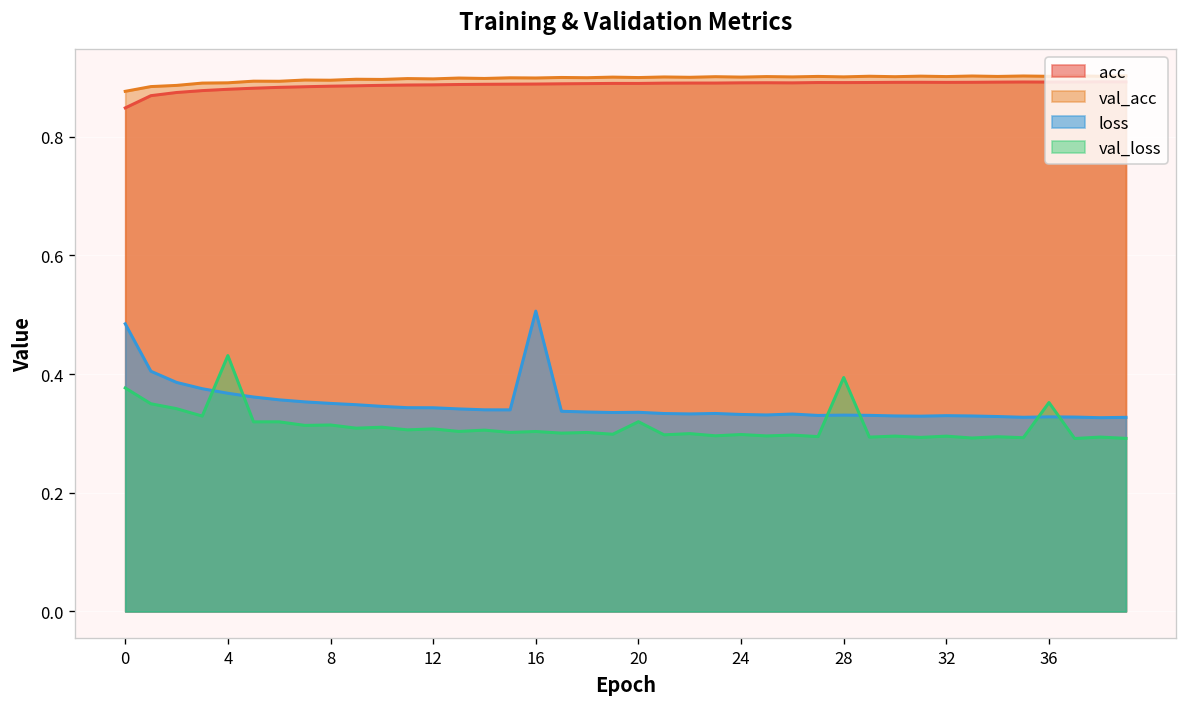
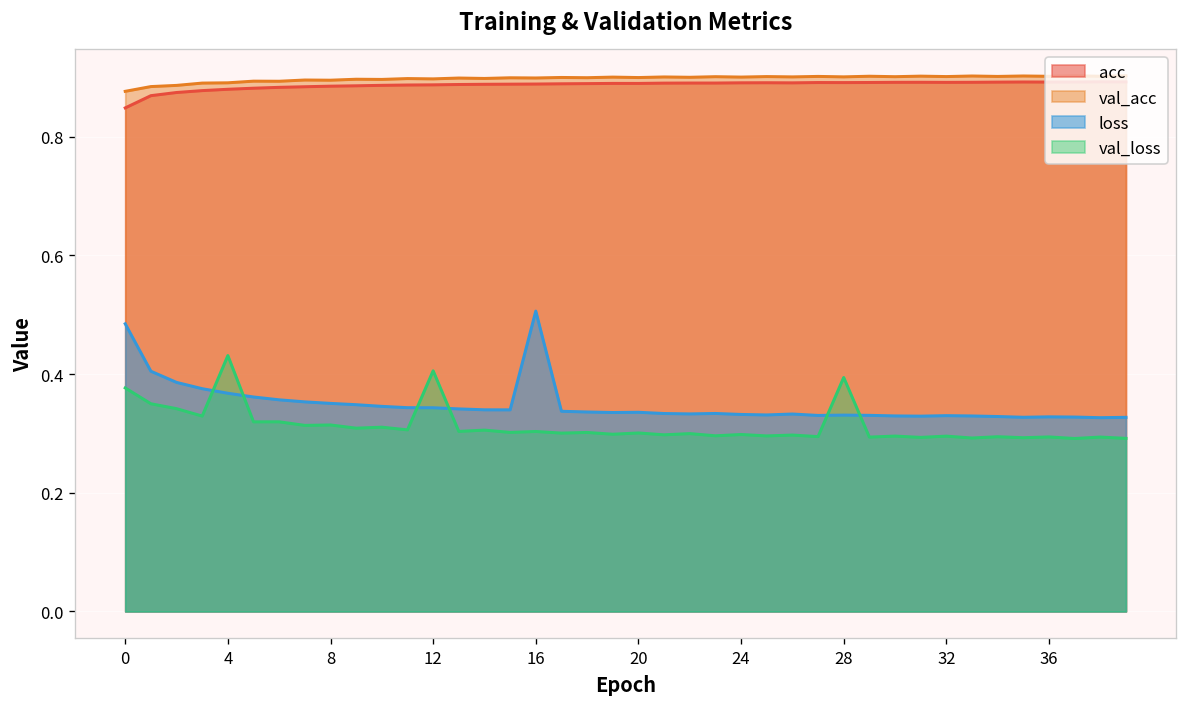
  {
    "loss": {
      "0": 0.48,
      "4": 0.37,
      "8": 0.35,
      "12": 0.34,
      "16": 0.51,
      "20": 0.34,
      "24": 0.33,
      "28": 0.33,
      "32": 0.33,
      "36": 0.33
    },
    "val_loss": {
      "0": 0.38,
      "4": 0.43,
      "8": 0.31,
-     "12": 0.31,
+     "12": 0.41,
      "16": 0.30,
-     "20": 0.32,
+     "20": 0.30,
      "24": 0.30,
      "28": 0.39,
      "32": 0.30,
-     "36": 0.35
+     "36": 0.29
    }
  }
